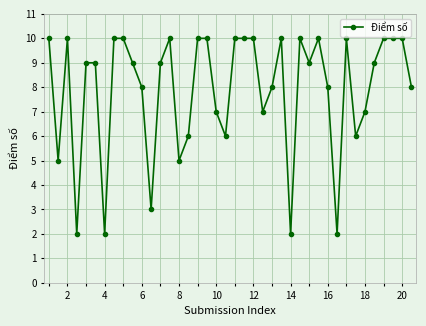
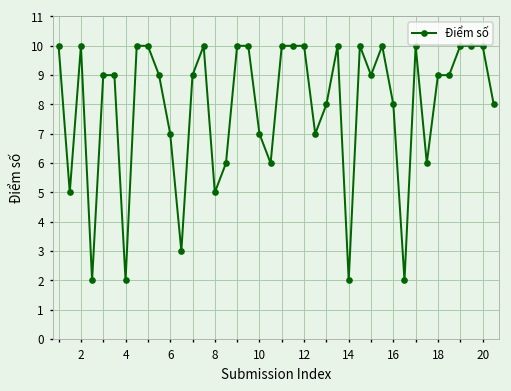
  {
    "2": 10,
-   "6": 8,
+   "6": 7,
    "10": 7,
    "14": 2,
-   "18": 7
+   "18": 9
  }
